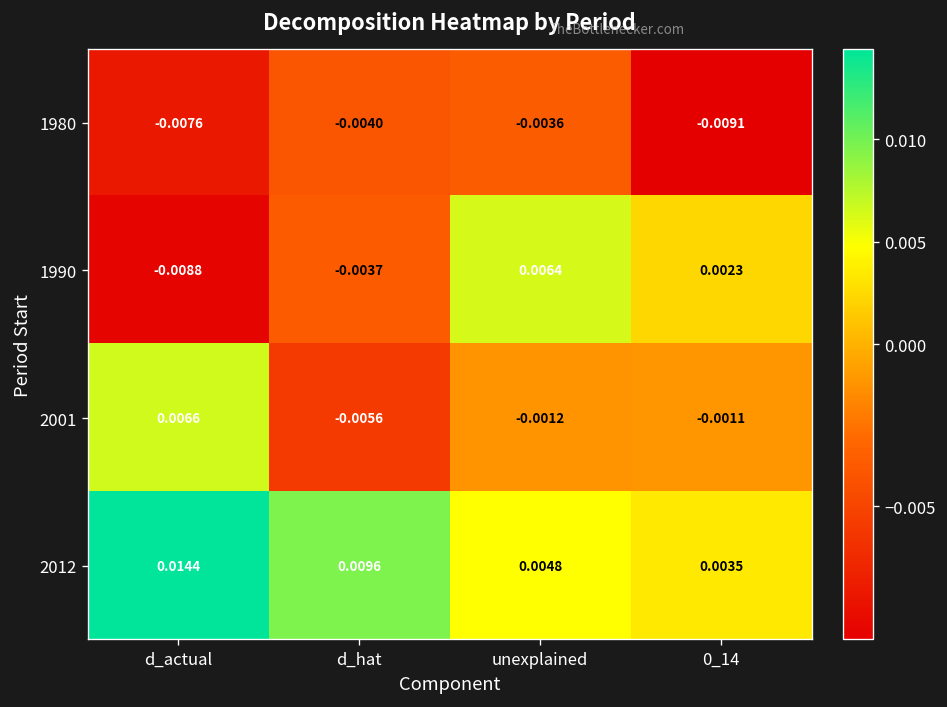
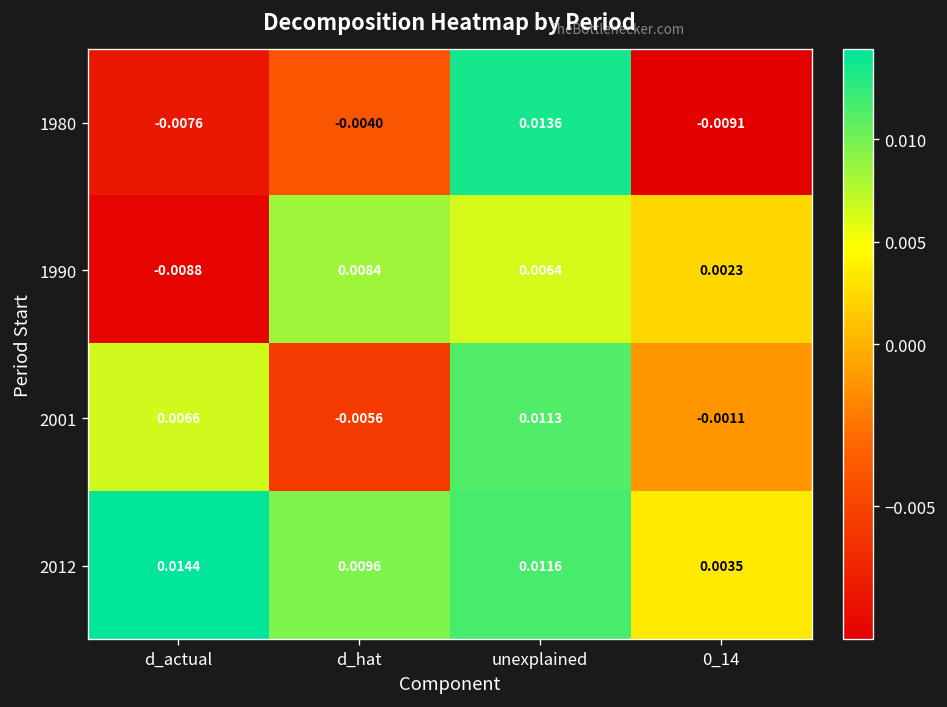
  {
    "1980": {
      "d_actual": -0.0076,
      "d_hat": -0.0040,
-     "unexplained": -0.0036,
+     "unexplained": 0.0136,
      "0_14": -0.0091
    },
    "1990": {
      "d_actual": -0.0088,
-     "d_hat": -0.0037,
+     "d_hat": 0.0084,
      "unexplained": 0.0064,
      "0_14": 0.0023
    },
    "2001": {
      "d_actual": 0.0066,
      "d_hat": -0.0056,
-     "unexplained": -0.0012,
+     "unexplained": 0.0113,
      "0_14": -0.0011
    },
    "2012": {
      "d_actual": 0.0144,
      "d_hat": 0.0096,
-     "unexplained": 0.0048,
+     "unexplained": 0.0116,
      "0_14": 0.0035
    }
  }
